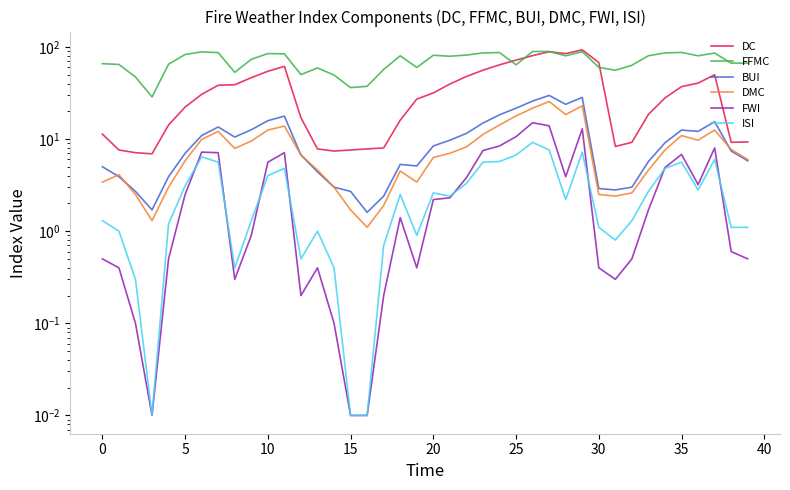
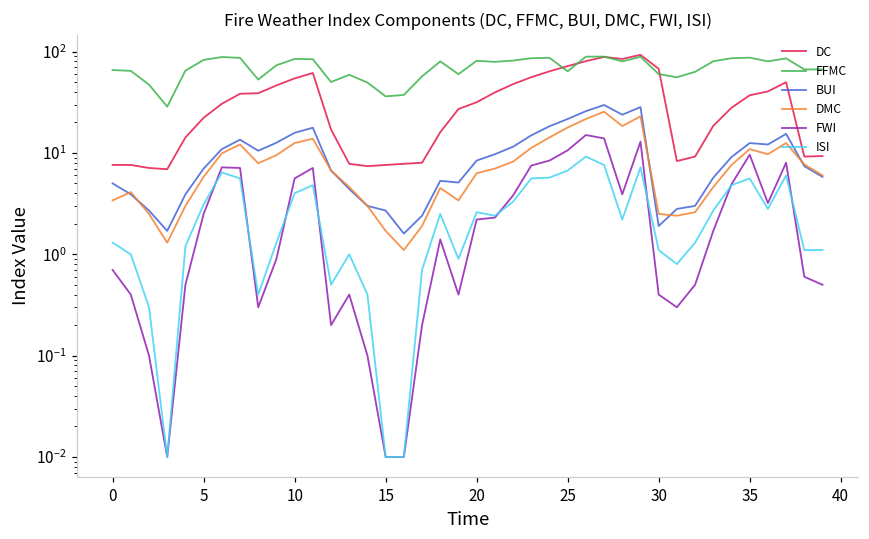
  {
    "DC": {
-     "0": 11,
+     "0": 8,
      "5": 22,
      "10": 50,
      "15": 8,
      "20": 32,
      "25": 70,
      "30": 70,
      "35": 37
    },
    "FFMC": {
      "0": 70,
      "5": 80,
      "10": 80,
      "15": 36,
      "20": 80,
      "25": 60,
      "30": 60,
      "35": 90
    },
    "BUI": {
      "0": 5,
      "5": 7,
      "10": 16,
      "15": 2.7,
      "20": 8,
      "25": 22,
-     "30": 2.9,
+     "30": 1.9,
      "35": 13
    },
    "DMC": {
      "0": 3.4,
      "5": 6,
      "10": 13,
      "15": 1.7,
      "20": 6,
      "25": 18,
      "30": 2.5,
      "35": 11
    },
    "FWI": {
-     "0": 0.5,
+     "0": 0.7,
      "5": 2.5,
      "10": 6,
      "20": 2.2,
      "25": 11,
      "30": 0.4,
-     "35": 7
+     "35": 10
    },
    "ISI": {
      "0": 1.3,
      "5": 3.1,
      "10": 4.0,
      "20": 2.6,
      "25": 7,
      "30": 1.1,
      "35": 6
    }
  }
